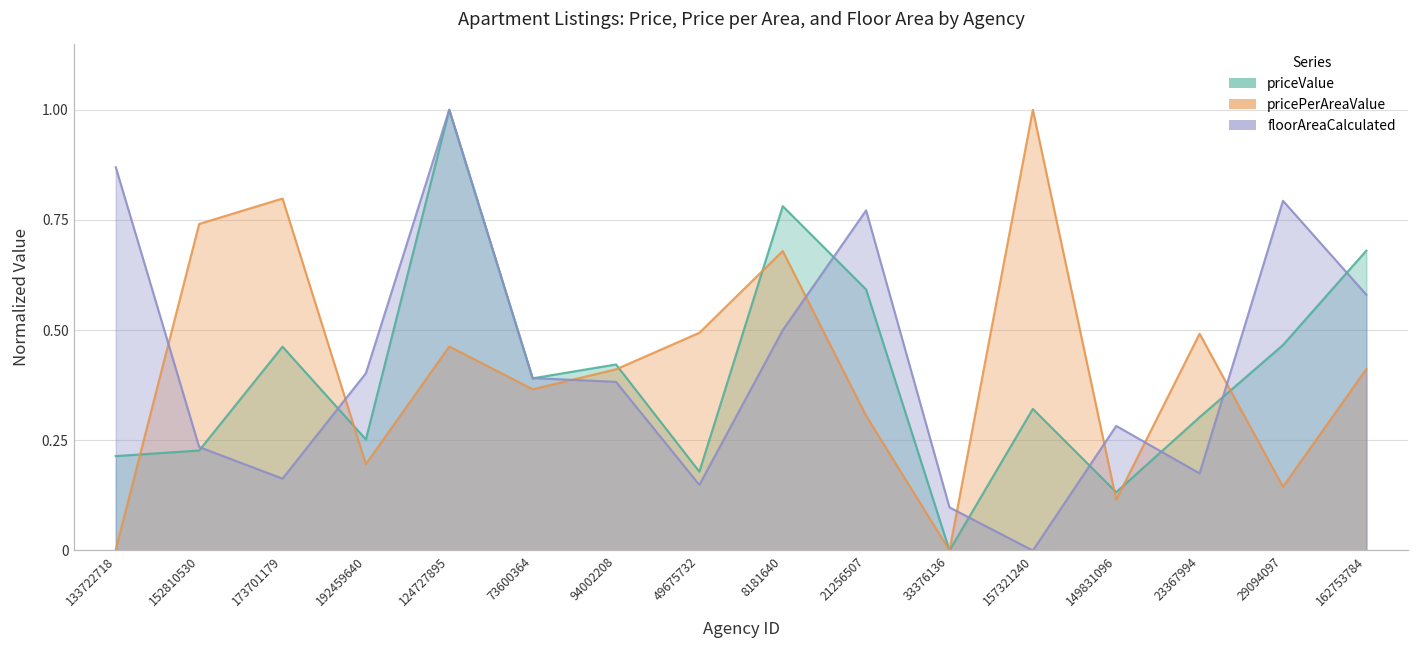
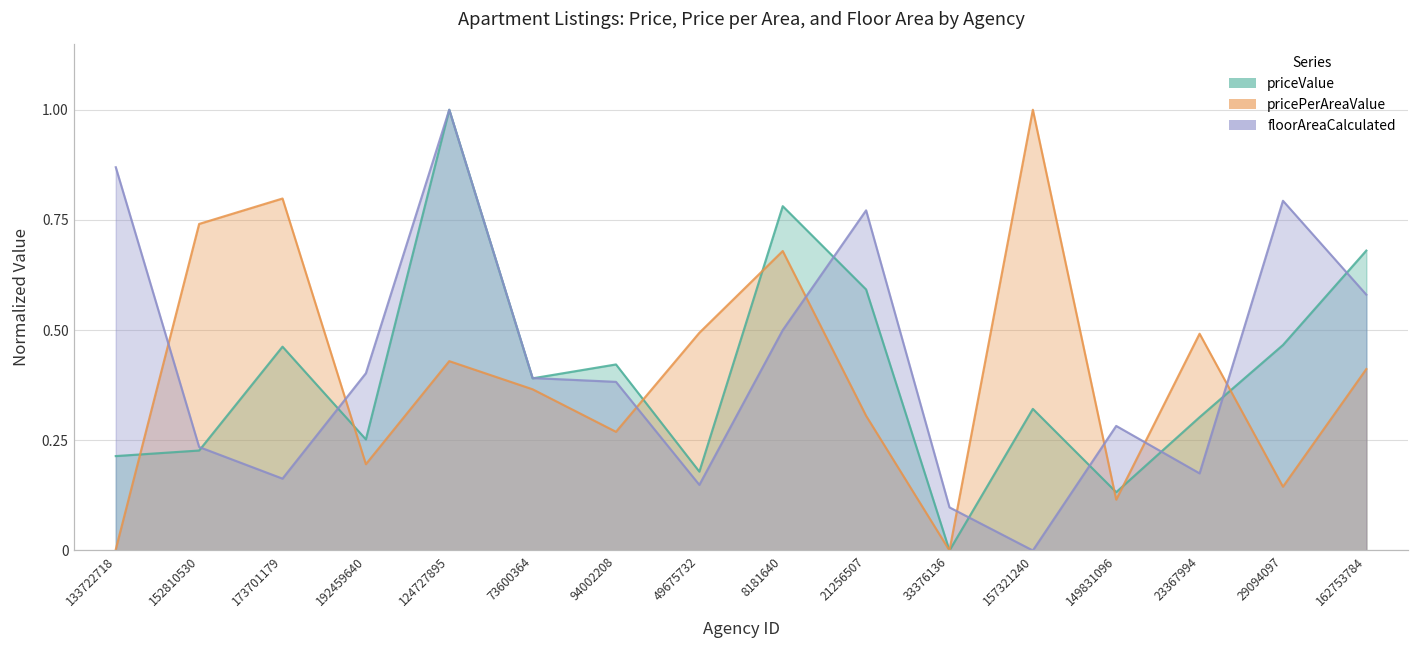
  {
    "pricePerAreaValue": {
      "133722718": 0.00,
      "152810530": 0.74,
      "173701179": 0.80,
      "192459640": 0.20,
-     "124727895": 0.46,
+     "124727895": 0.43,
      "73600364": 0.37,
-     "94002208": 0.41,
+     "94002208": 0.27,
      "49675732": 0.49,
      "8181640": 0.68,
      "21256507": 0.31,
      "157321240": 1.00,
      "149831096": 0.12,
      "23367994": 0.49,
      "29094097": 0.14,
      "162753784": 0.41
    }
  }
